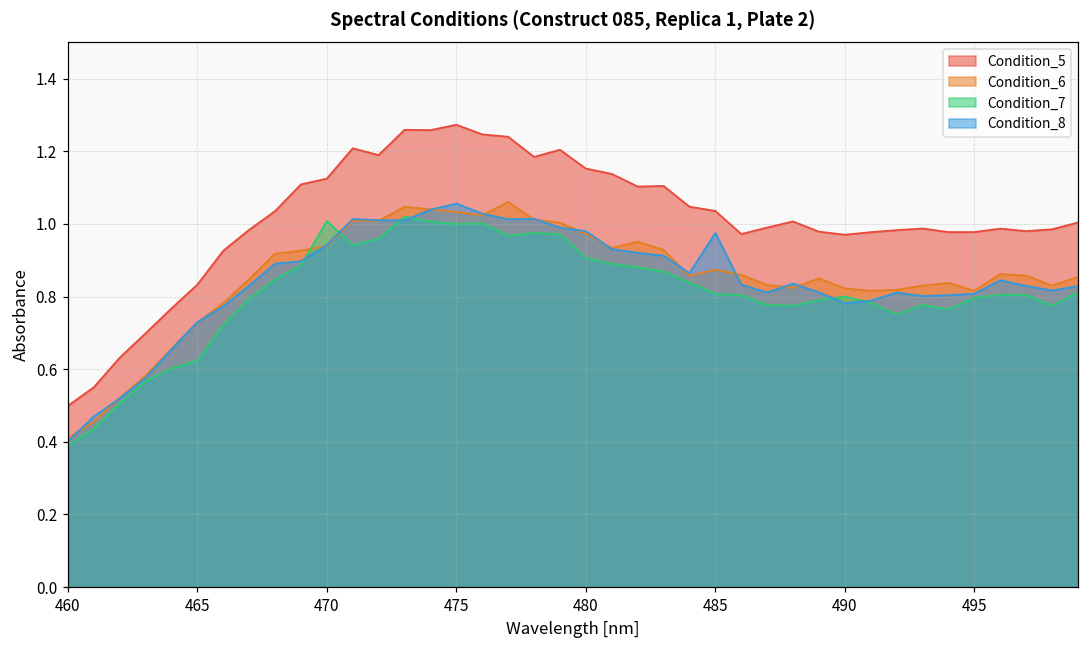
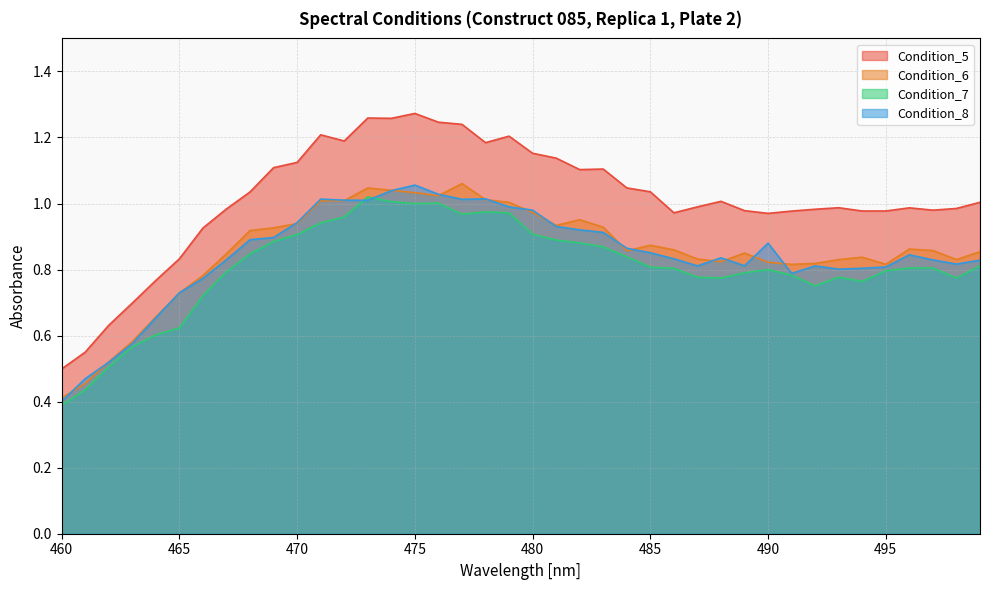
  {
    "Condition_7": {
      "460": 0.39,
      "465": 0.62,
-     "470": 1.01,
+     "470": 0.91,
      "475": 1.00,
      "480": 0.91,
      "485": 0.81,
      "490": 0.80,
      "495": 0.80
    },
    "Condition_8": {
      "460": 0.40,
      "475": 1.06,
-     "485": 0.97,
-     "490": 0.78,
+     "485": 0.85,
+     "490": 0.88,
      "495": 0.81
    }
  }
